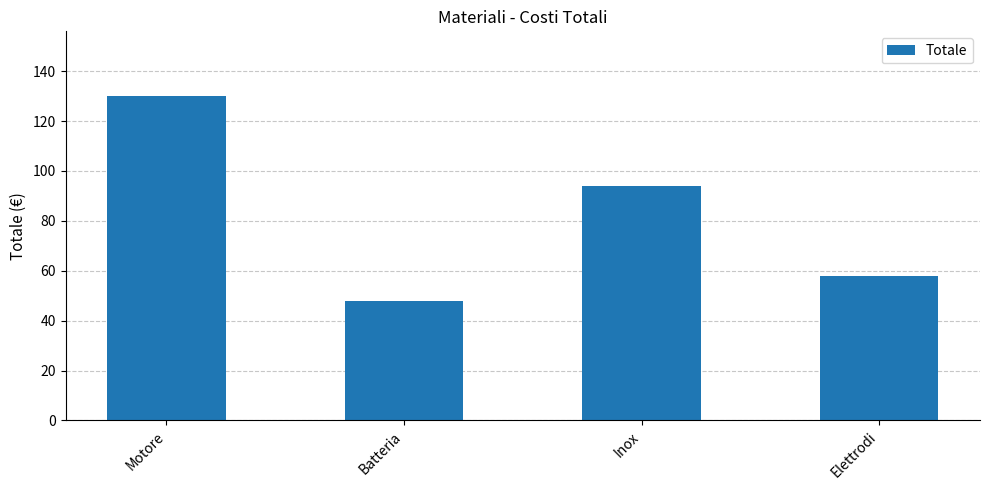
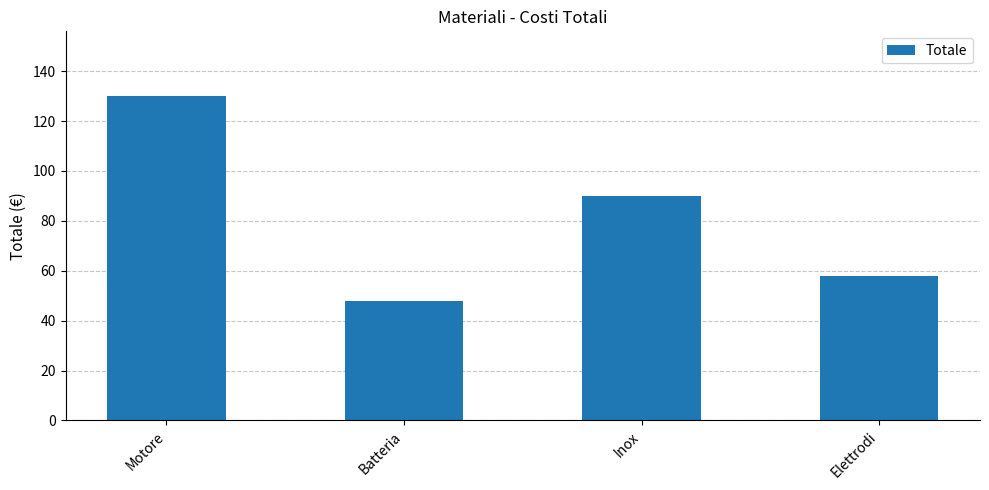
  {
    "Motore": 130,
    "Batteria": 48,
-   "Inox": 94,
+   "Inox": 90,
    "Elettrodi": 58
  }
